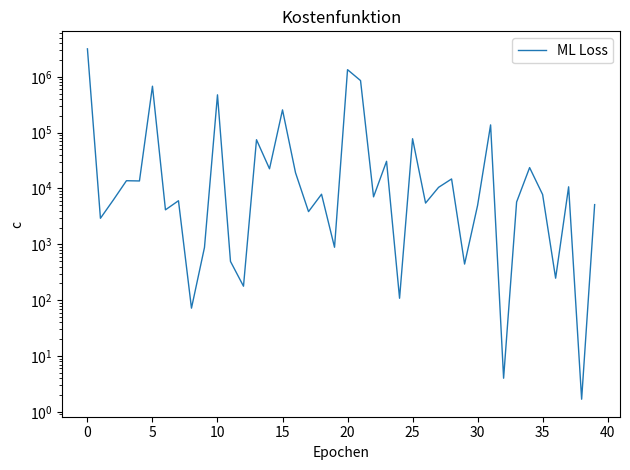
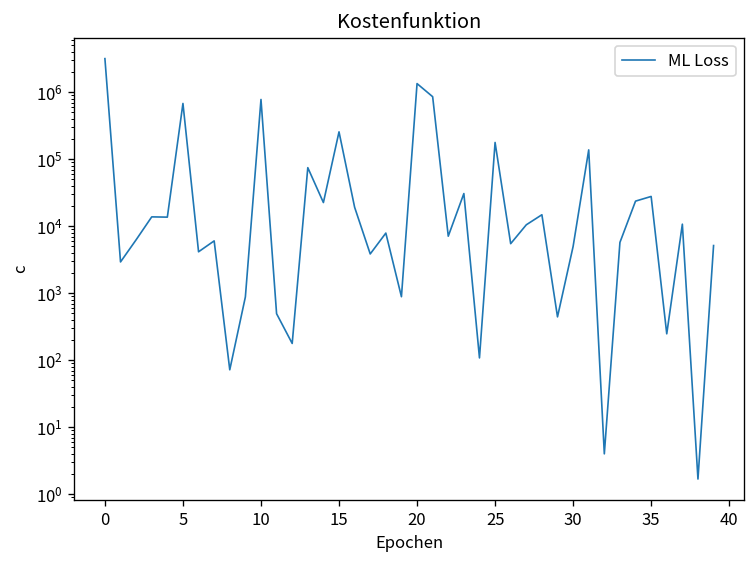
  {
    "0": 3000000,
    "5": 700000,
-   "10": 500000,
+   "10": 800000,
    "15": 300000,
    "20": 1300000,
-   "25": 80000,
+   "25": 180000,
    "30": 5000,
-   "35": 8000
+   "35": 30000
  }
